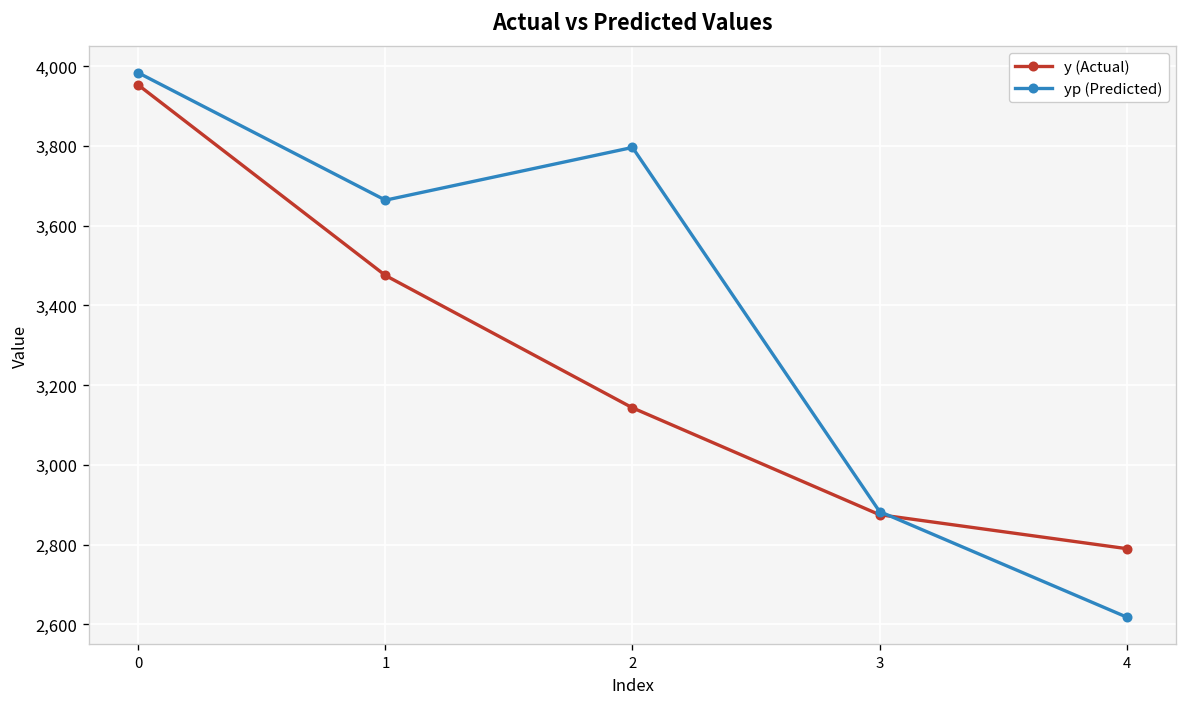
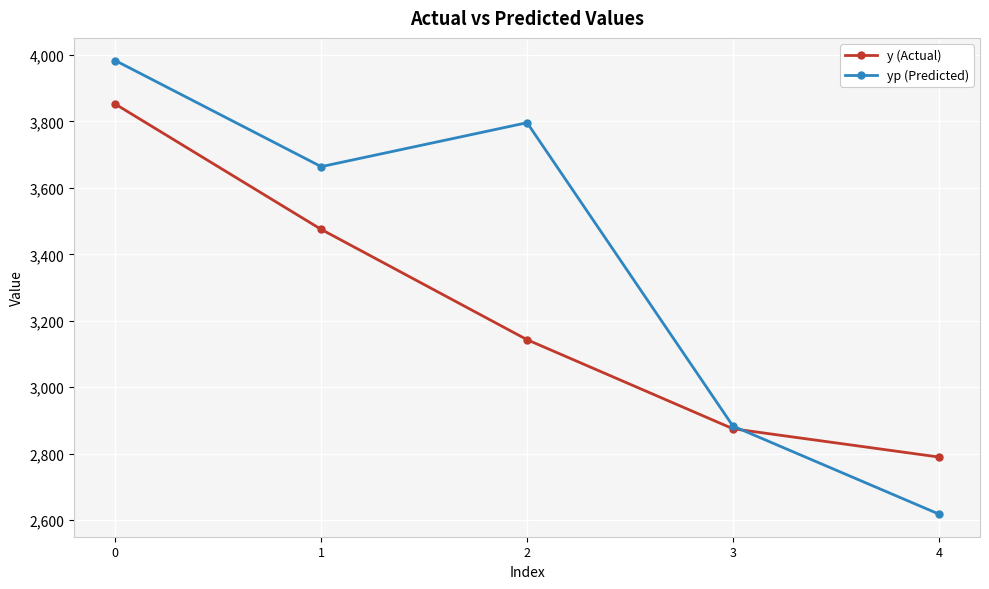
  {
    "y (Actual)": {
-     "0": "3,950",
+     "0": "3,850",
      "1": "3,480",
      "2": "3,140",
      "3": "2,880",
      "4": "2,790"
    },
    "yp (Predicted)": {
      "0": "3,980",
      "1": "3,660",
      "2": "3,800",
      "3": "2,880",
      "4": "2,620"
    }
  }
